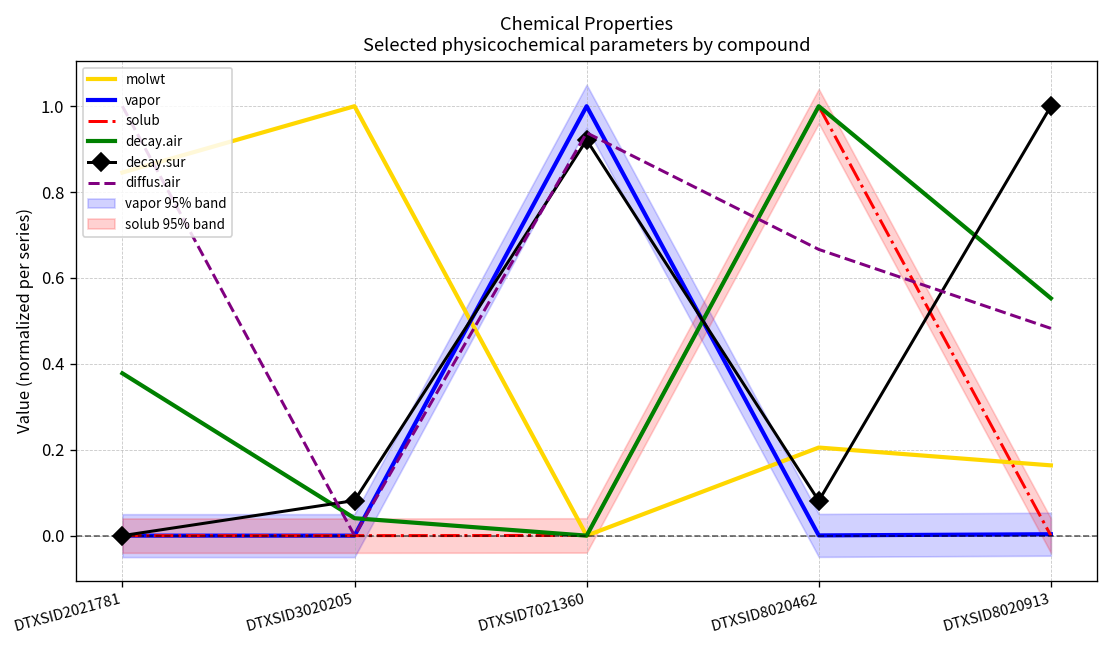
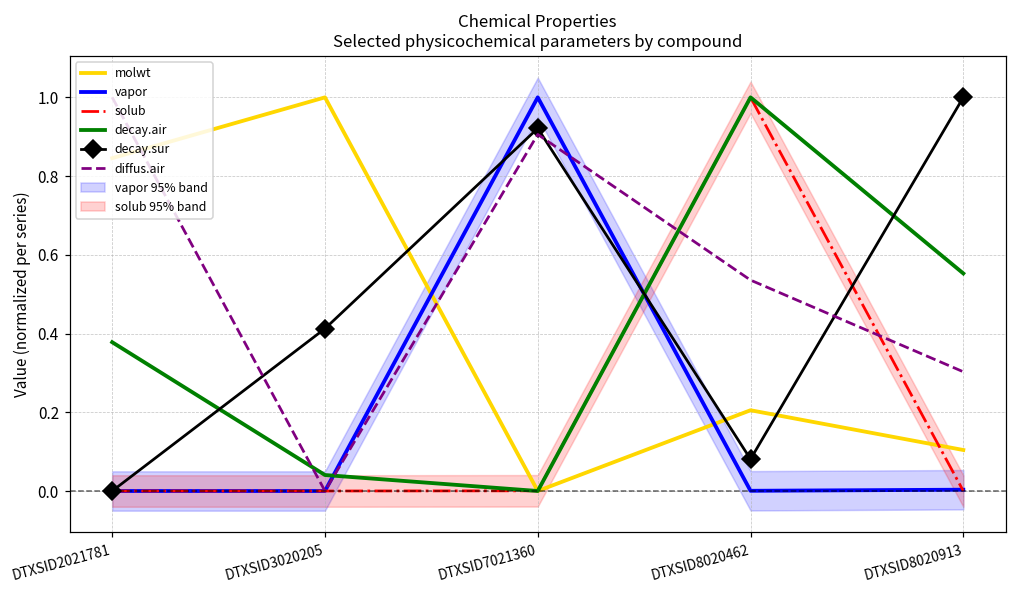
  {
    "molwt": {
      "DTXSID3020205": 1.00,
      "DTXSID8020462": 0.21,
-     "DTXSID8020913": 0.16
+     "DTXSID8020913": 0.10
    },
    "decay.air": {
      "DTXSID2021781": 0.38,
      "DTXSID8020913": 0.55
    },
    "decay.sur": {
-     "DTXSID3020205": 0.08,
+     "DTXSID3020205": 0.41,
      "DTXSID7021360": 0.92,
      "DTXSID8020462": 0.08,
      "DTXSID8020913": 1.00
    },
    "diffus.air": {
-     "DTXSID7021360": 0.94,
-     "DTXSID8020462": 0.67,
-     "DTXSID8020913": 0.48
+     "DTXSID7021360": 0.91,
+     "DTXSID8020462": 0.54,
+     "DTXSID8020913": 0.30
    }
  }
